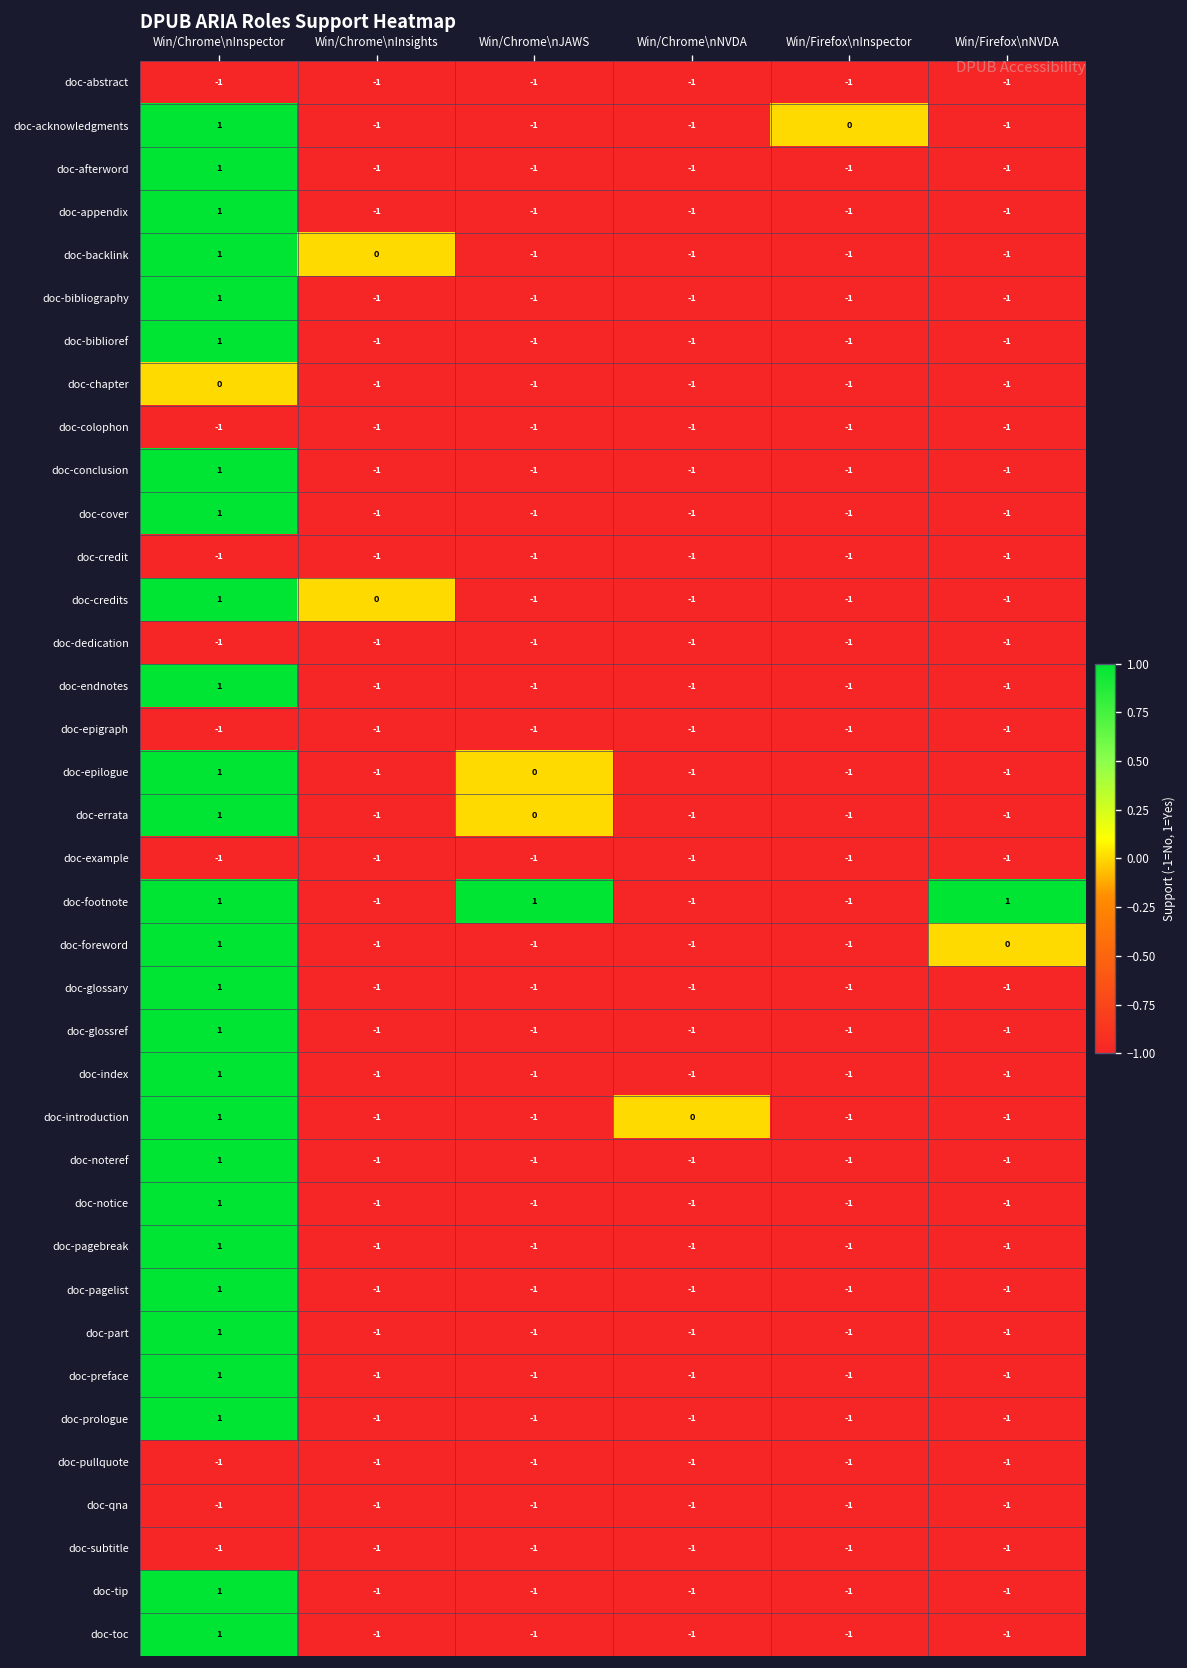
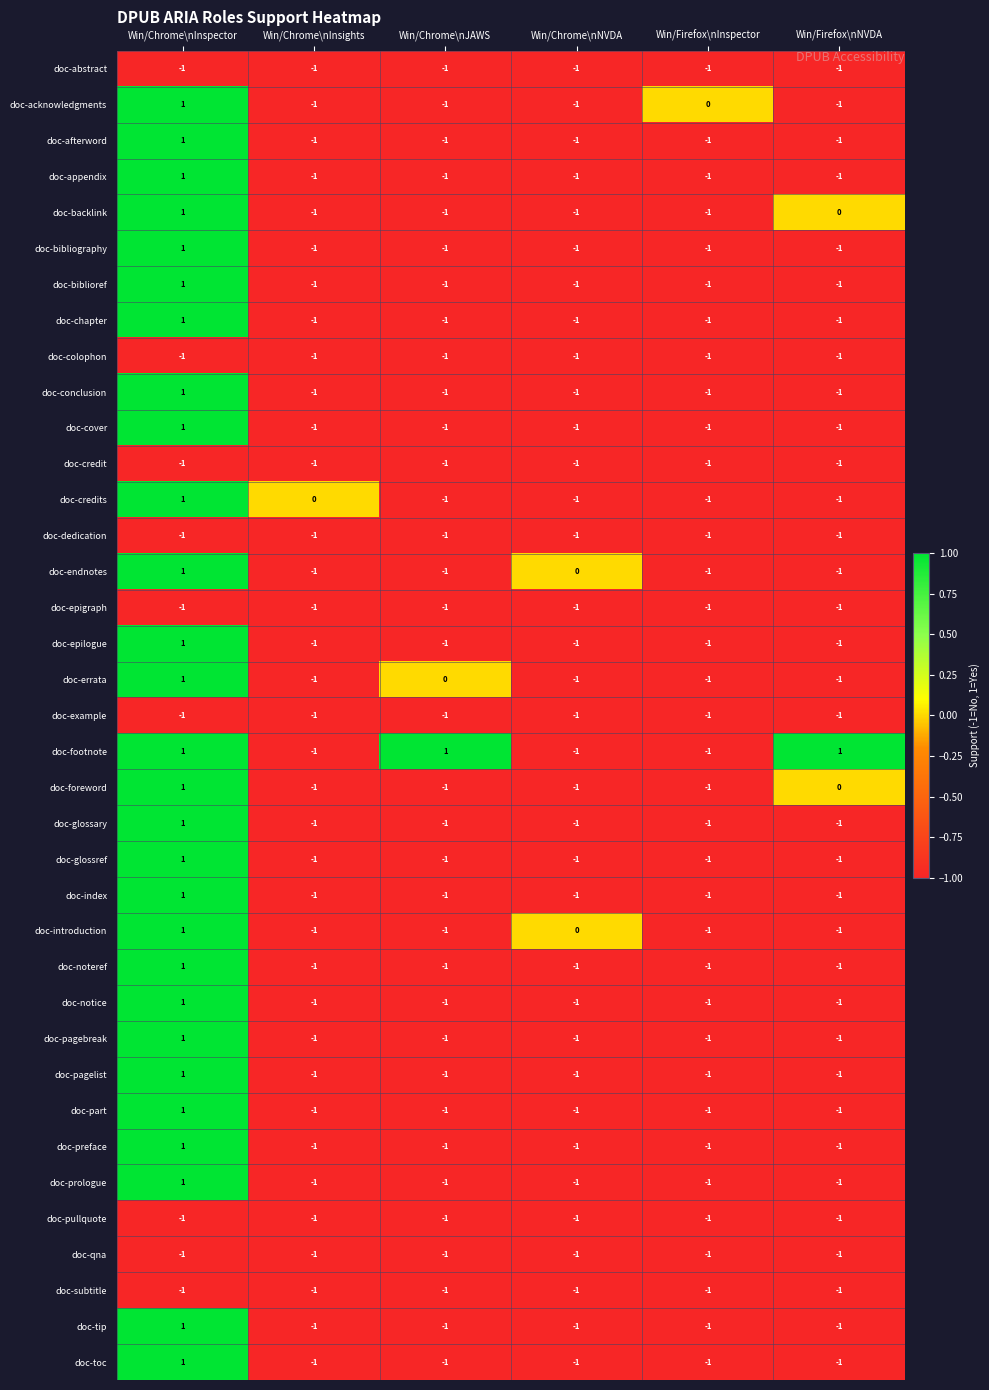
  {
    "doc-backlink": {
      "Win/Chrome\\nInspector": 1,
-     "Win/Chrome\\nInsights": 0,
+     "Win/Chrome\\nInsights": -1,
      "Win/Chrome\\nJAWS": -1,
      "Win/Chrome\\nNVDA": -1,
      "Win/Firefox\\nInspector": -1,
-     "Win/Firefox\\nNVDA": -1
+     "Win/Firefox\\nNVDA": 0
    },
    "doc-chapter": {
-     "Win/Chrome\\nInspector": 0,
+     "Win/Chrome\\nInspector": 1,
      "Win/Chrome\\nInsights": -1,
      "Win/Chrome\\nJAWS": -1,
      "Win/Chrome\\nNVDA": -1,
      "Win/Firefox\\nInspector": -1,
      "Win/Firefox\\nNVDA": -1
    },
    "doc-endnotes": {
      "Win/Chrome\\nInspector": 1,
      "Win/Chrome\\nInsights": -1,
      "Win/Chrome\\nJAWS": -1,
-     "Win/Chrome\\nNVDA": -1,
+     "Win/Chrome\\nNVDA": 0,
      "Win/Firefox\\nInspector": -1,
      "Win/Firefox\\nNVDA": -1
    },
    "doc-epilogue": {
      "Win/Chrome\\nInspector": 1,
      "Win/Chrome\\nInsights": -1,
-     "Win/Chrome\\nJAWS": 0,
+     "Win/Chrome\\nJAWS": -1,
      "Win/Chrome\\nNVDA": -1,
      "Win/Firefox\\nInspector": -1,
      "Win/Firefox\\nNVDA": -1
    }
  }
